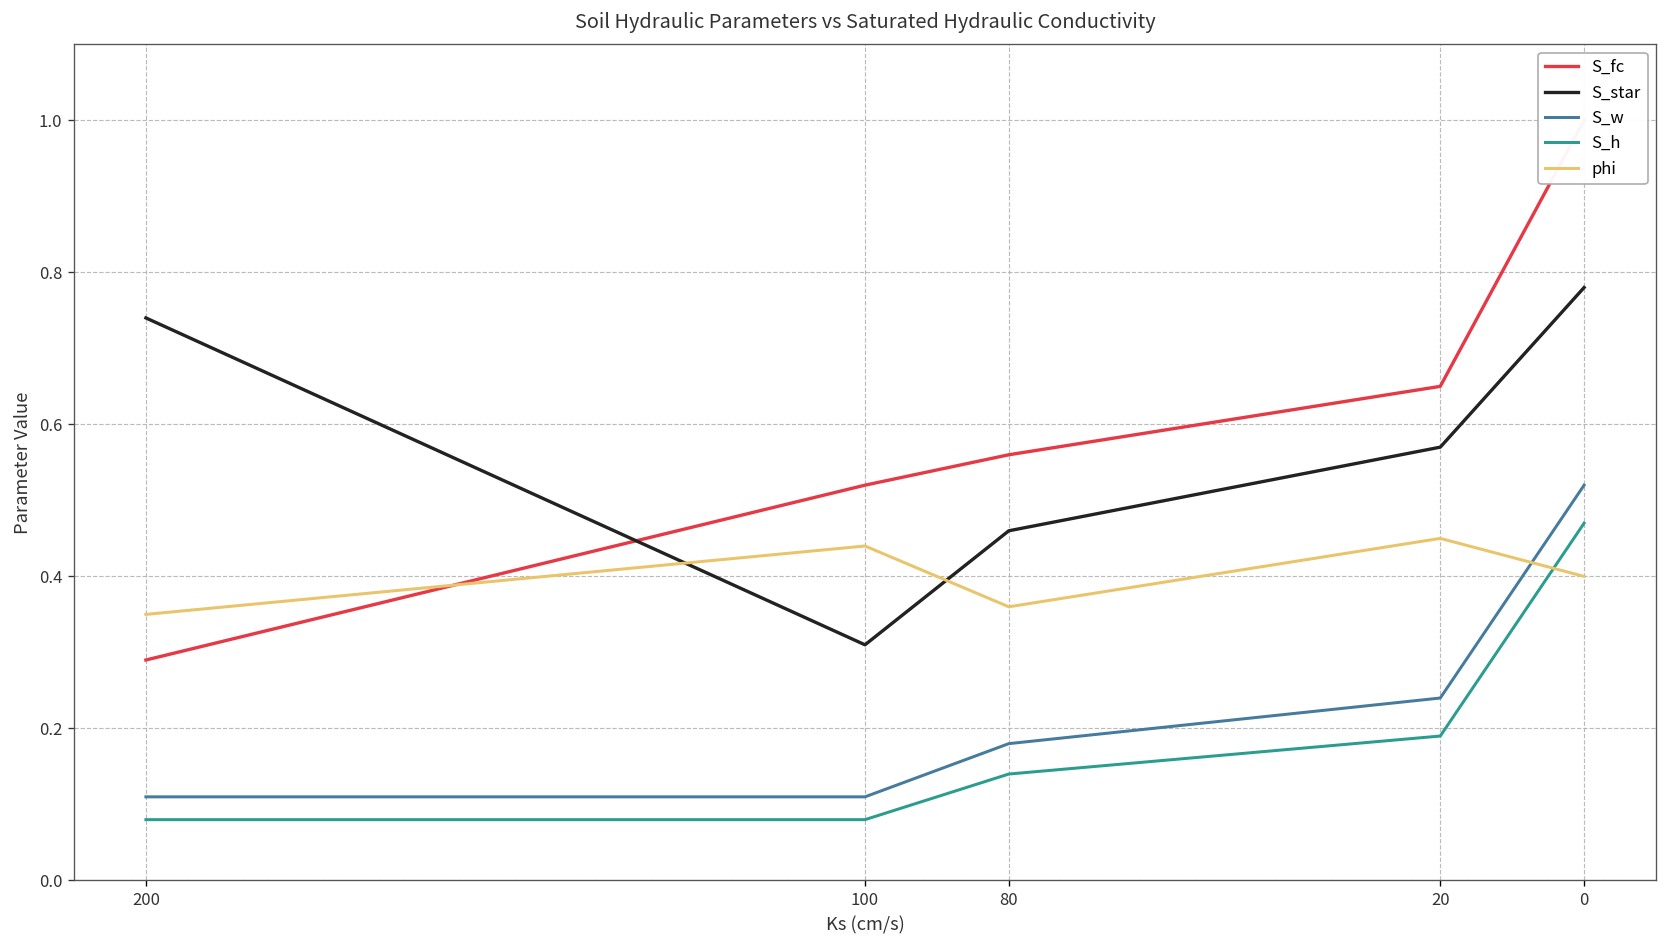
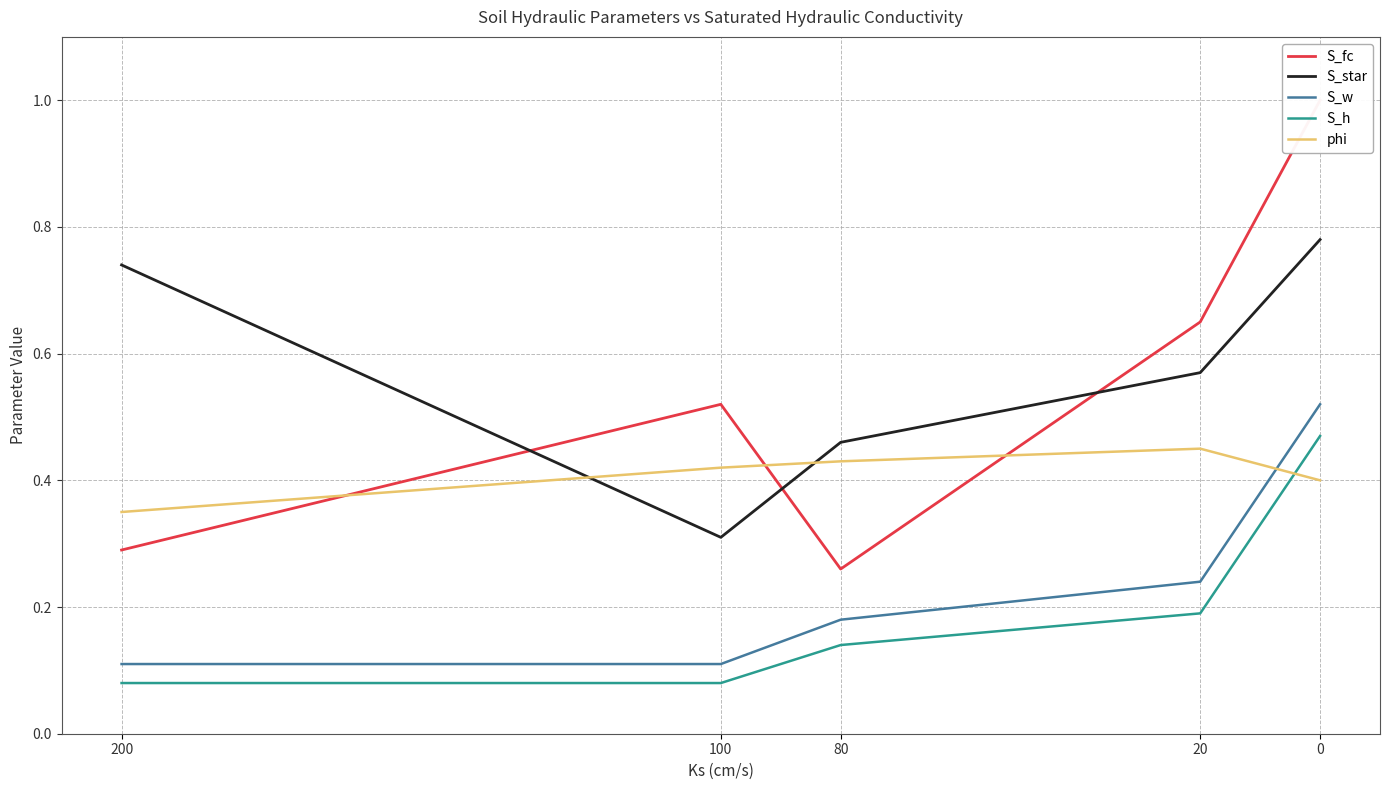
  {
    "S_fc": {
      "200": 0.29,
      "100": 0.52,
-     "80": 0.56,
+     "80": 0.26,
      "20": 0.65
    },
    "S_star": {
      "200": 0.74,
      "100": 0.31,
      "80": 0.46,
      "20": 0.57,
      "0": 0.78
    },
    "phi": {
      "200": 0.35,
-     "100": 0.44,
-     "80": 0.36,
+     "100": 0.42,
+     "80": 0.43,
      "20": 0.45,
      "0": 0.40
    }
  }
